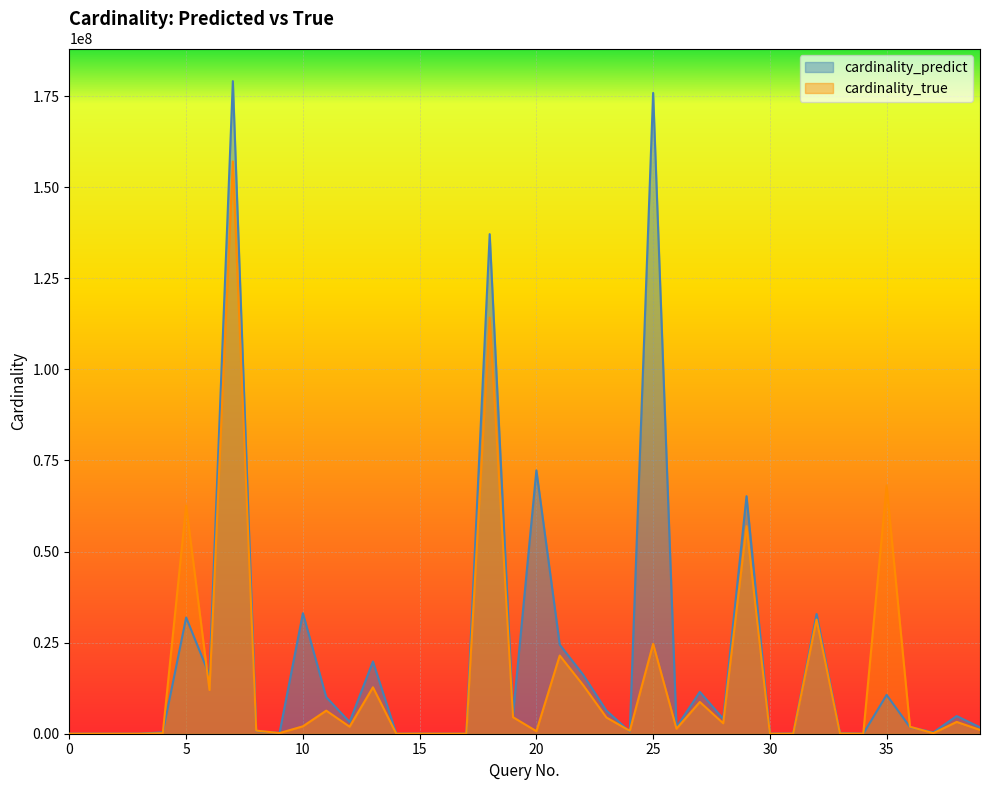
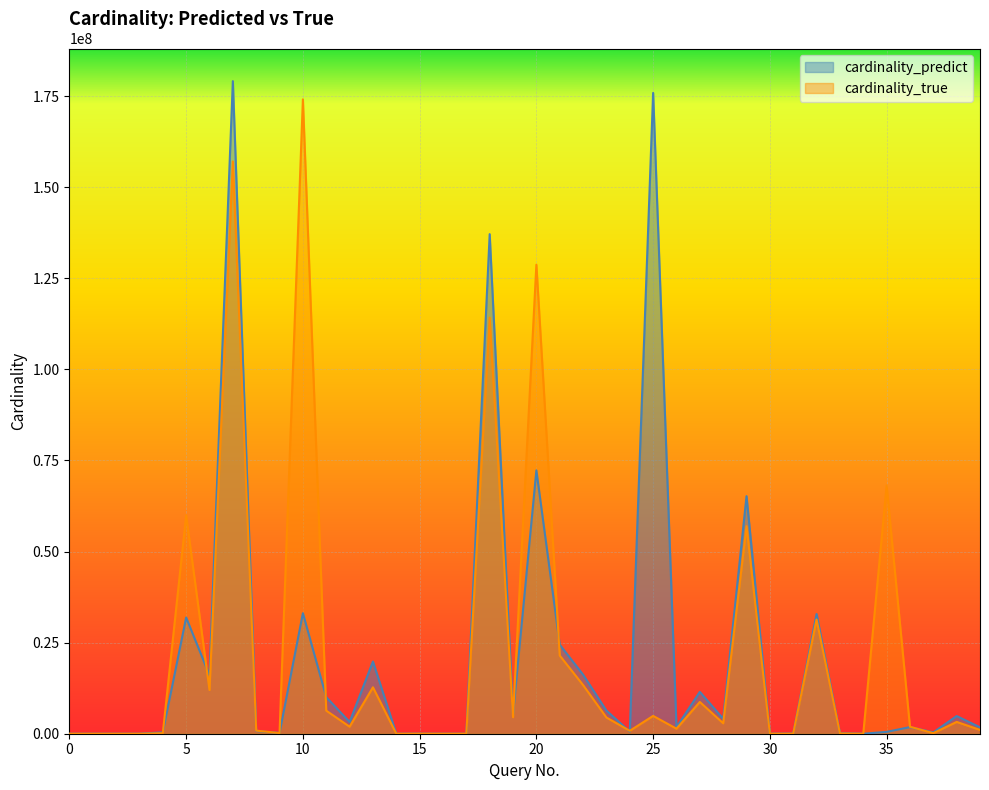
  {
    "cardinality_predict": {
      "5": 32000000,
      "10": 33000000,
      "20": 72000000,
      "25": 176000000,
-     "35": 11000000
+     "35": 1000000
    },
    "cardinality_true": {
-     "5": 63000000,
-     "10": 2000000,
-     "20": 1000000,
-     "25": 25000000,
+     "5": 60000000,
+     "10": 174000000,
+     "20": 129000000,
+     "25": 5000000,
      "35": 68000000
    }
  }
